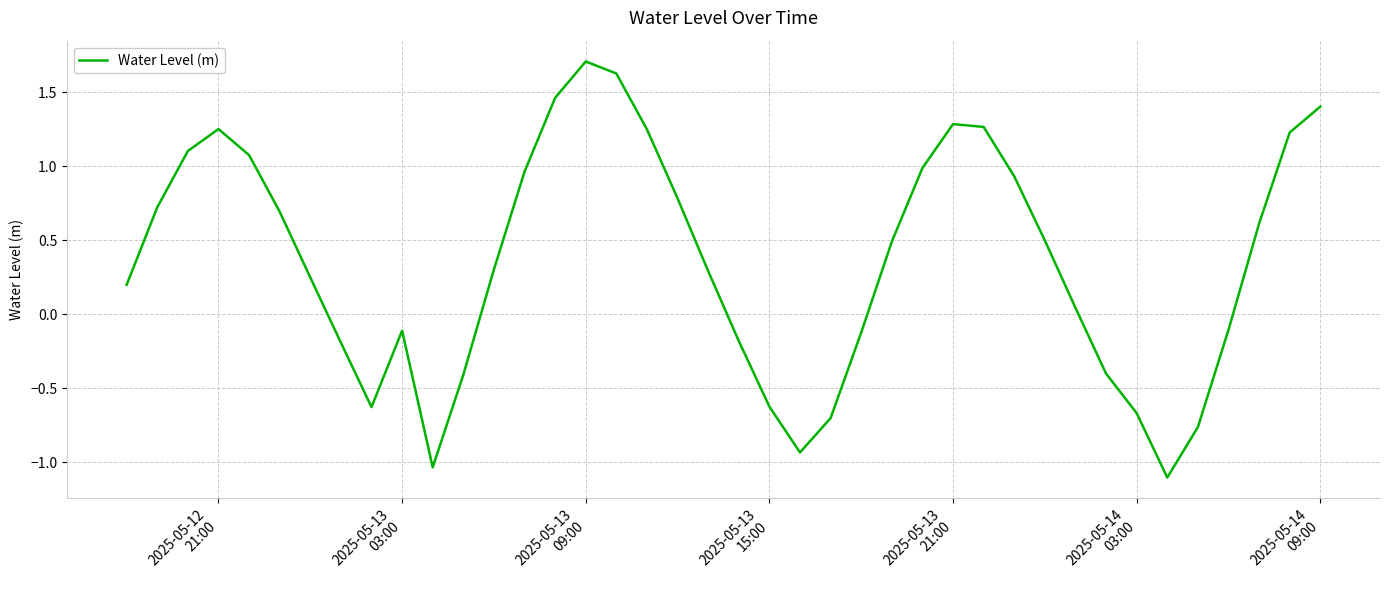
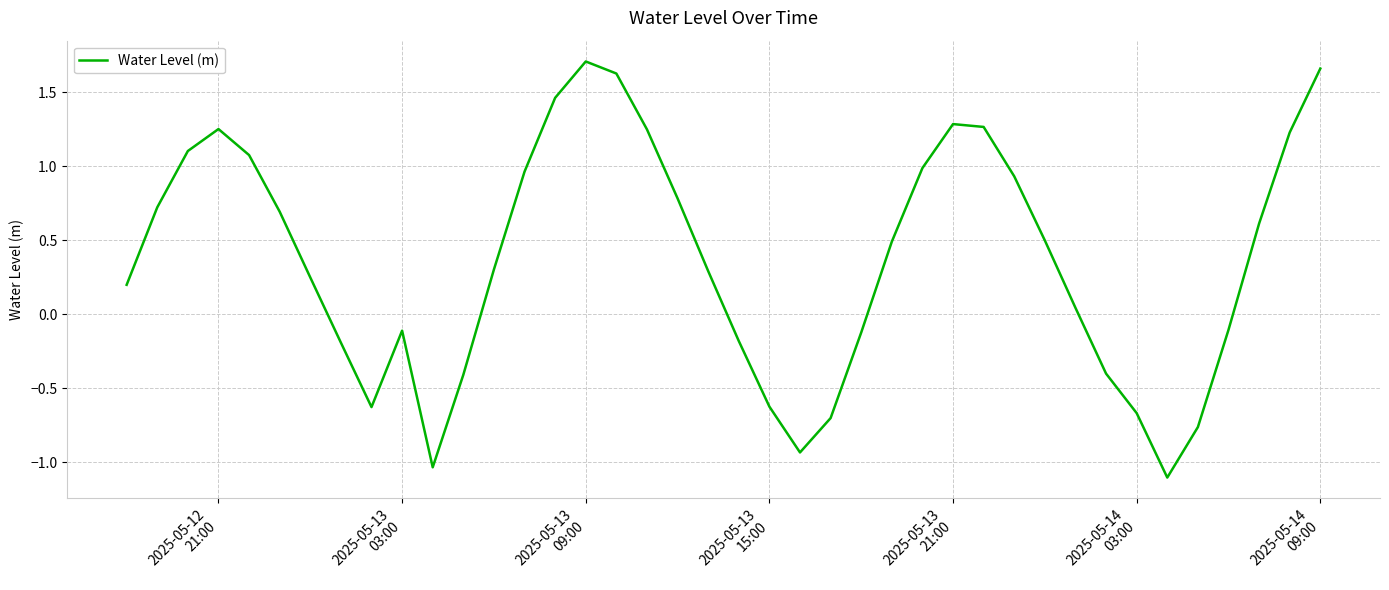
  {
    "2025-05-12 21:00": 1.25,
    "2025-05-13 03:00": -0.11,
    "2025-05-13 09:00": 1.71,
    "2025-05-13 15:00": -0.62,
    "2025-05-13 21:00": 1.29,
    "2025-05-14 03:00": -0.67,
-   "2025-05-14 09:00": 1.40
+   "2025-05-14 09:00": 1.66
  }
